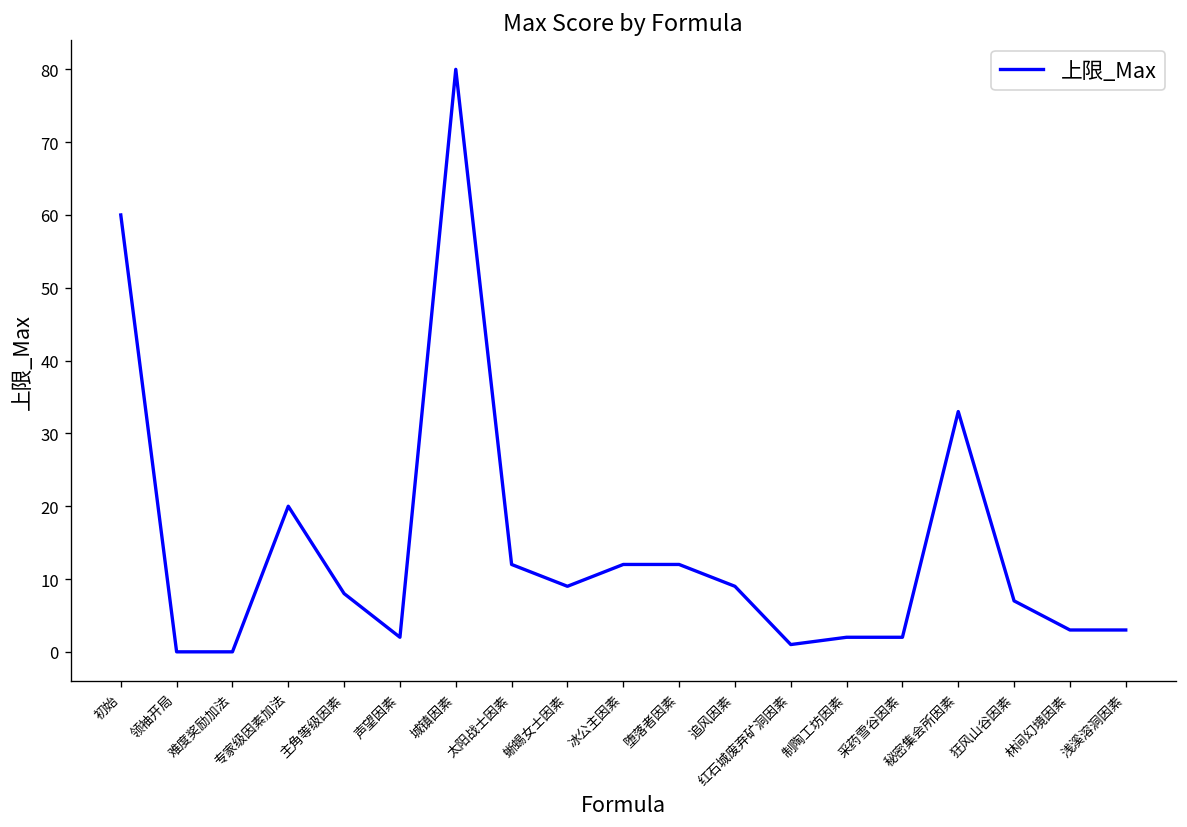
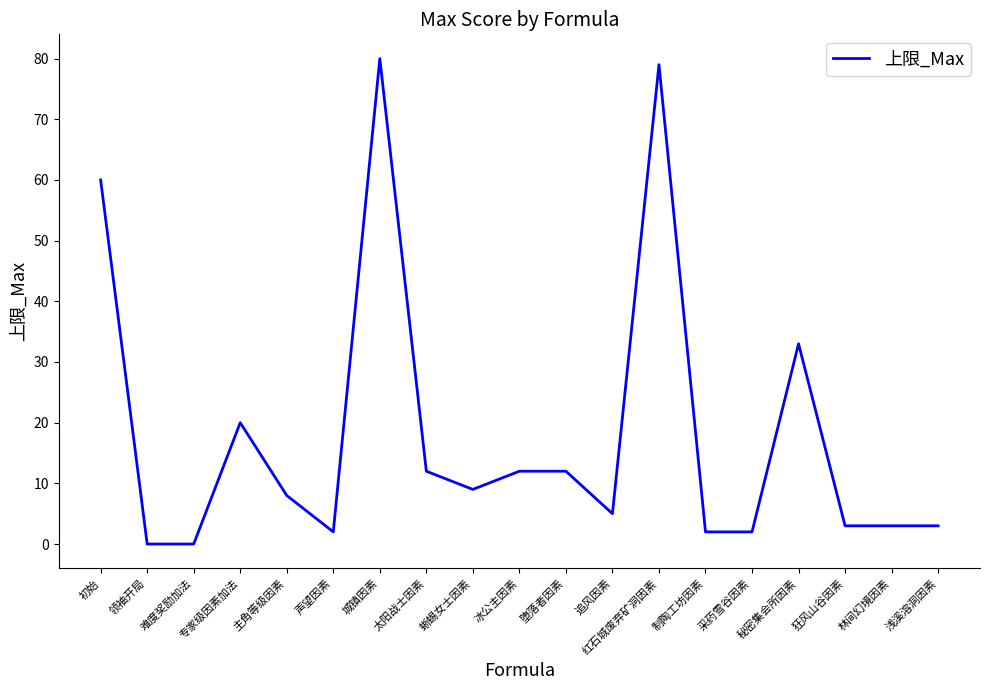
  {
    "初始": 60,
    "领袖开局": 0,
    "难度奖励加法": 0,
    "专家级因素加法": 20,
    "主角等级因素": 8,
    "声望因素": 2,
    "城镇因素": 80,
    "太阳战士因素": 12,
    "蜥蜴女士因素": 9,
    "冰公主因素": 12,
    "堕落者因素": 12,
-   "追风因素": 9,
-   "红石城废弃矿洞因素": 1,
+   "追风因素": 5,
+   "红石城废弃矿洞因素": 79,
    "制陶工坊因素": 2,
    "采药雪谷因素": 2,
    "秘密集会所因素": 33,
-   "狂风山谷因素": 7,
+   "狂风山谷因素": 3,
    "林间幻境因素": 3,
    "浅溪溶洞因素": 3
  }
